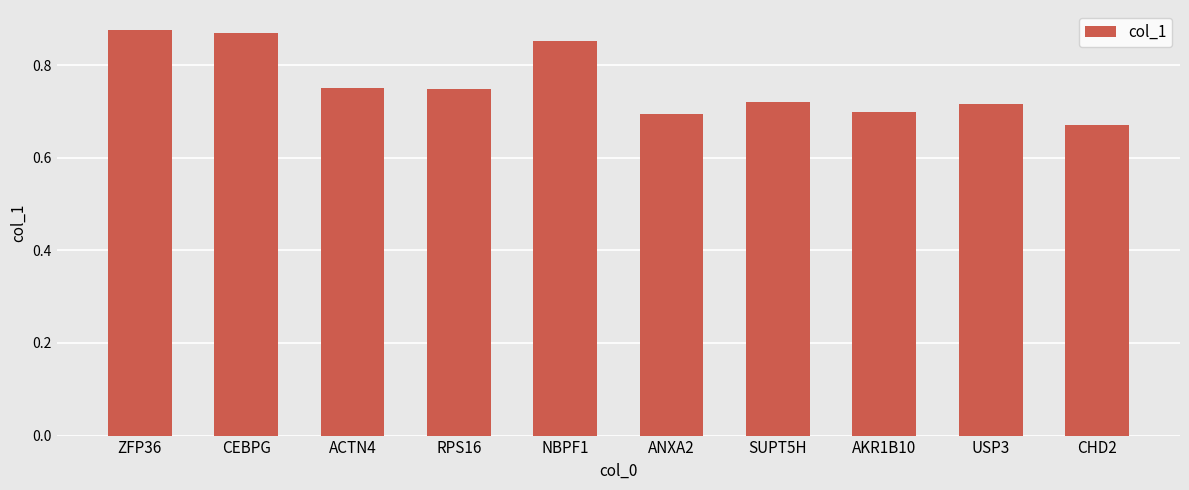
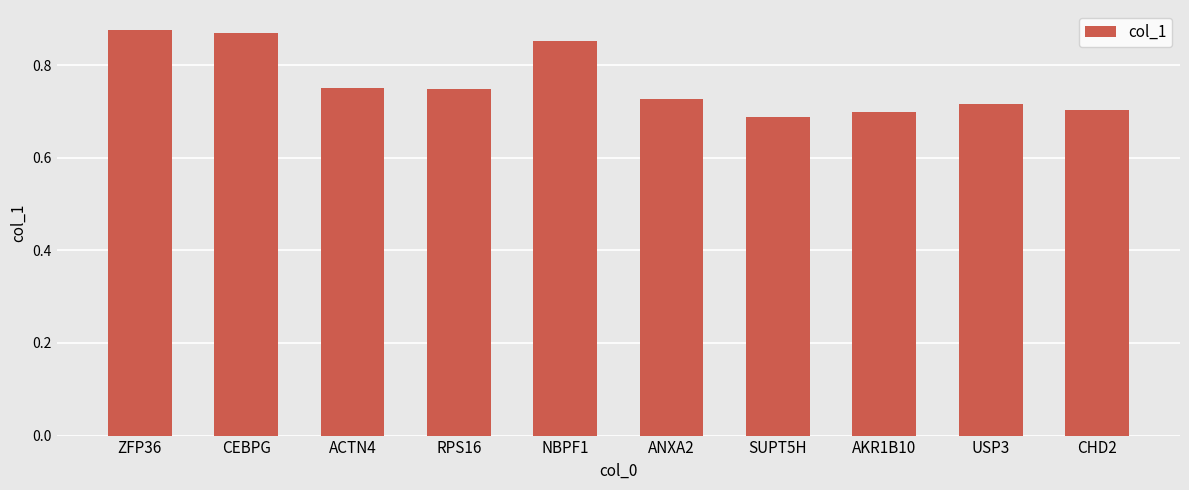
  {
    "ZFP36": 0.88,
    "CEBPG": 0.87,
    "ACTN4": 0.75,
    "RPS16": 0.75,
    "NBPF1": 0.85,
-   "ANXA2": 0.69,
-   "SUPT5H": 0.72,
+   "ANXA2": 0.73,
+   "SUPT5H": 0.69,
    "AKR1B10": 0.70,
    "USP3": 0.72,
-   "CHD2": 0.67
+   "CHD2": 0.70
  }
